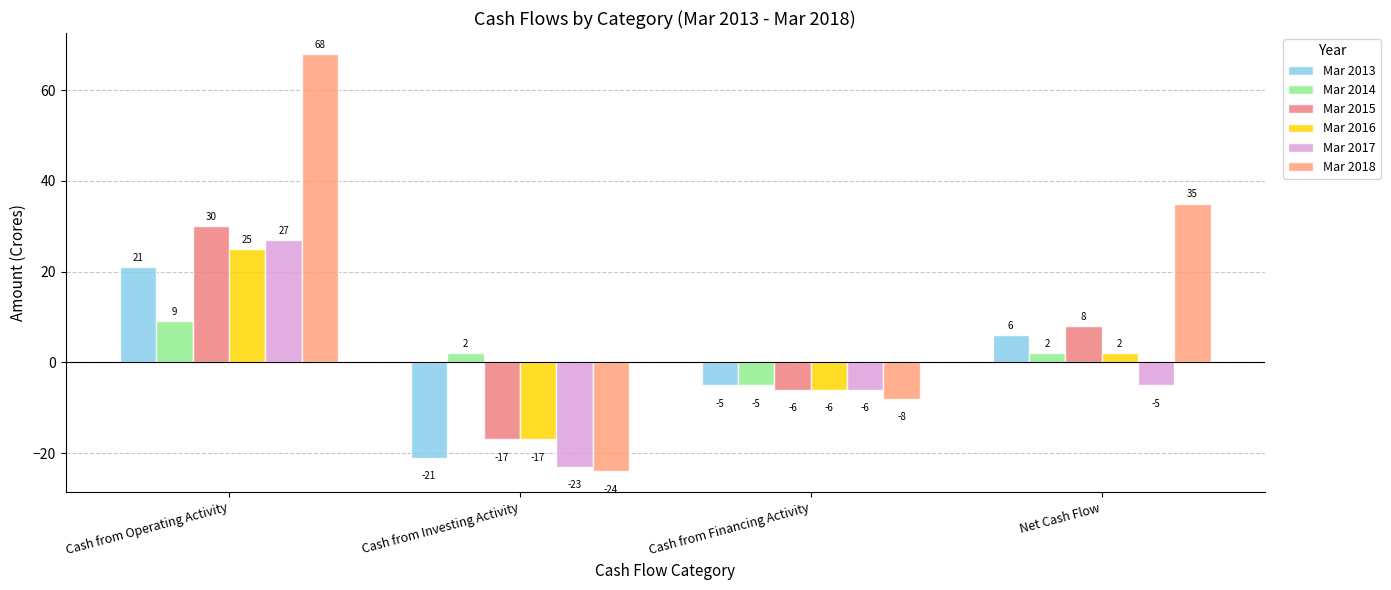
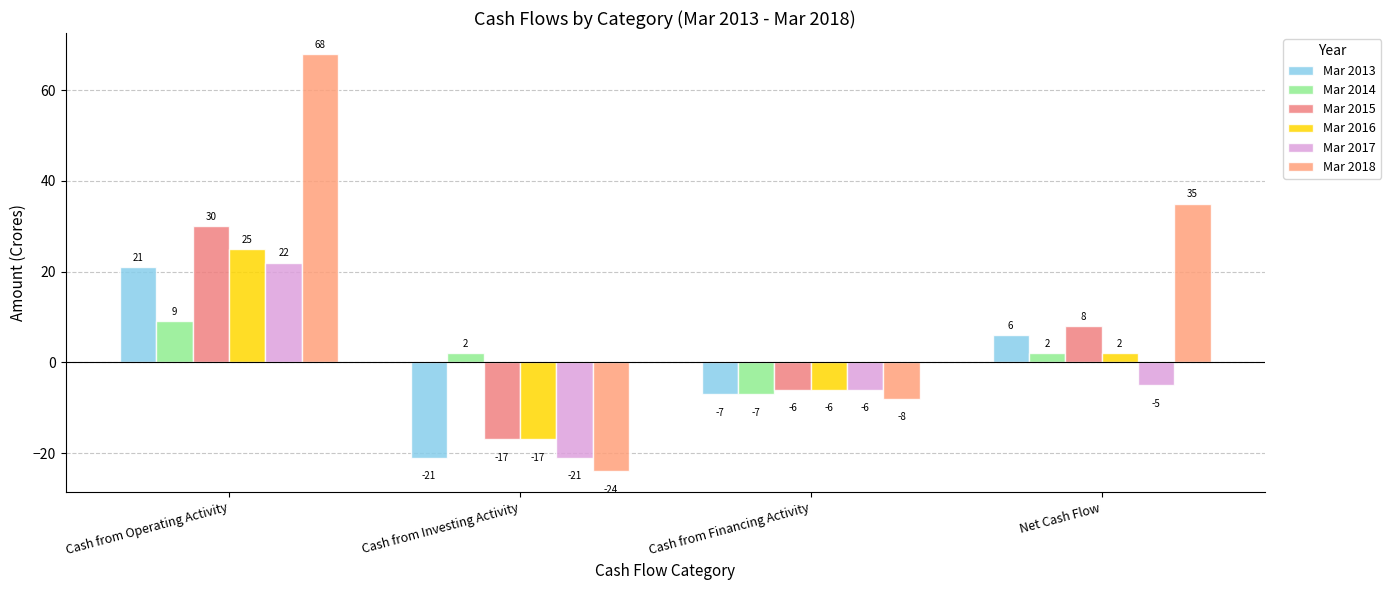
  {
    "Mar 2013": {
      "Cash from Operating Activity": 21,
      "Cash from Investing Activity": -21,
-     "Cash from Financing Activity": -5,
+     "Cash from Financing Activity": -7,
      "Net Cash Flow": 6
    },
    "Mar 2014": {
      "Cash from Operating Activity": 9,
      "Cash from Investing Activity": 2,
-     "Cash from Financing Activity": -5,
+     "Cash from Financing Activity": -7,
      "Net Cash Flow": 2
    },
    "Mar 2016": {
      "Cash from Operating Activity": 25,
      "Cash from Investing Activity": -17,
      "Cash from Financing Activity": -6,
      "Net Cash Flow": 2
    },
    "Mar 2017": {
-     "Cash from Operating Activity": 27,
-     "Cash from Investing Activity": -23,
+     "Cash from Operating Activity": 22,
+     "Cash from Investing Activity": -21,
      "Cash from Financing Activity": -6,
      "Net Cash Flow": -5
    }
  }
